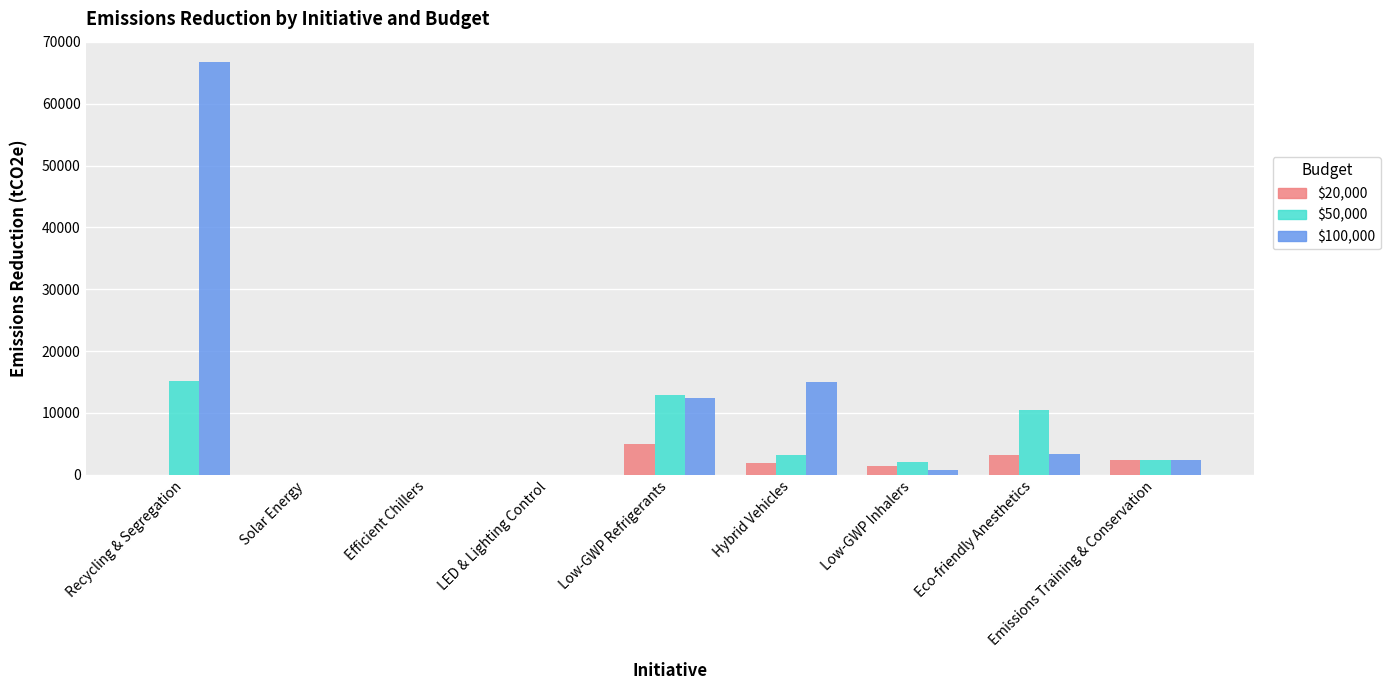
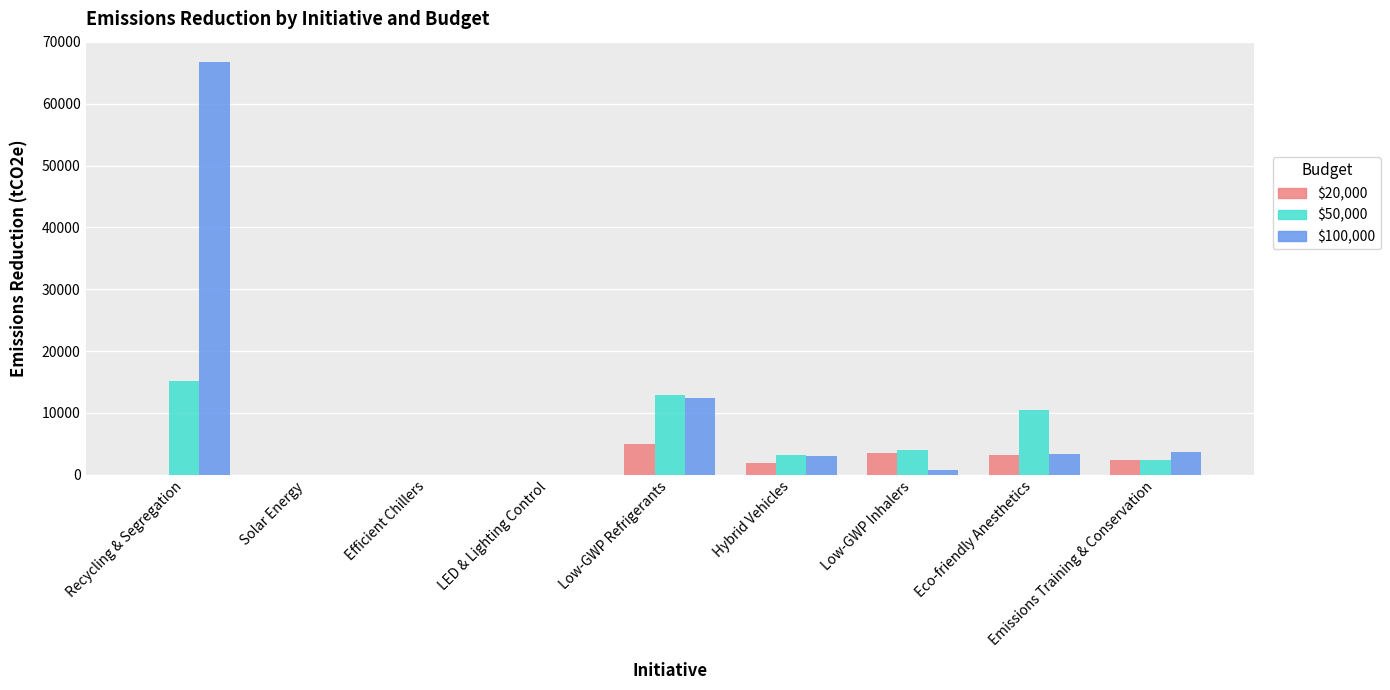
  {
    "$20,000": {
      "Recycling & Segregation": 0,
      "Solar Energy": 0,
      "Efficient Chillers": 0,
      "LED & Lighting Control": 0,
      "Low-GWP Refrigerants": 5000,
      "Hybrid Vehicles": 2000,
-     "Low-GWP Inhalers": 1000,
+     "Low-GWP Inhalers": 4000,
      "Eco-friendly Anesthetics": 3000,
      "Emissions Training & Conservation": 2000
    },
    "$50,000": {
      "Recycling & Segregation": 15000,
      "Solar Energy": 0,
      "Efficient Chillers": 0,
      "LED & Lighting Control": 0,
      "Low-GWP Refrigerants": 13000,
      "Hybrid Vehicles": 3000,
-     "Low-GWP Inhalers": 2000,
+     "Low-GWP Inhalers": 4000,
      "Eco-friendly Anesthetics": 11000,
      "Emissions Training & Conservation": 2000
    },
    "$100,000": {
      "Recycling & Segregation": 67000,
      "Solar Energy": 0,
      "Efficient Chillers": 0,
      "LED & Lighting Control": 0,
      "Low-GWP Refrigerants": 12000,
-     "Hybrid Vehicles": 15000,
+     "Hybrid Vehicles": 3000,
      "Low-GWP Inhalers": 1000,
      "Eco-friendly Anesthetics": 3000,
-     "Emissions Training & Conservation": 2000
+     "Emissions Training & Conservation": 4000
    }
  }
